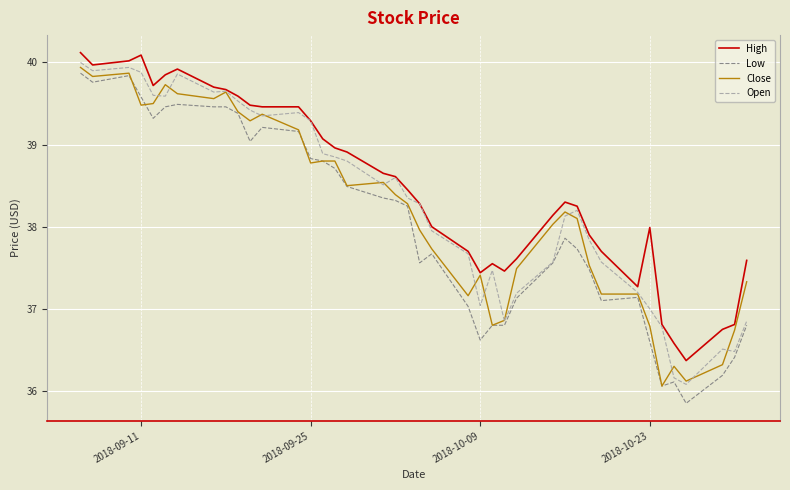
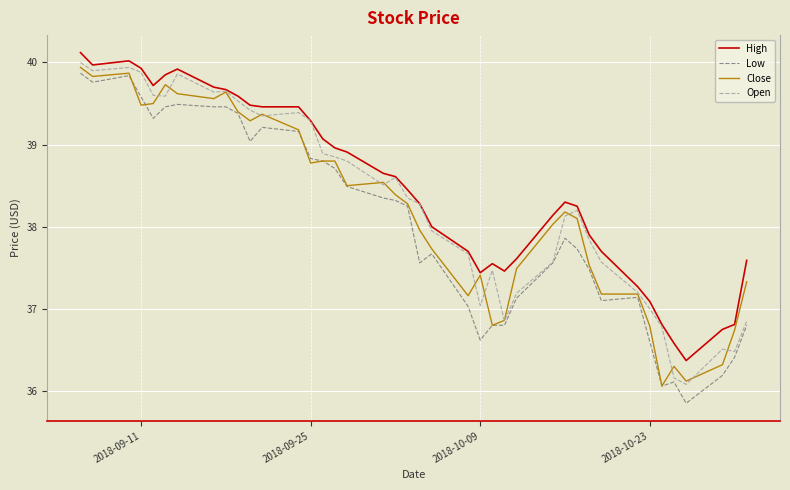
  {
    "High": {
-     "2018-09-11": 40.1,
-     "2018-10-23": 38.0
+     "2018-09-11": 39.9,
+     "2018-10-23": 37.1
    },
    "Close": {
      "2018-09-11": 39.5,
      "2018-09-25": 38.8,
      "2018-10-23": 36.8
    }
  }
